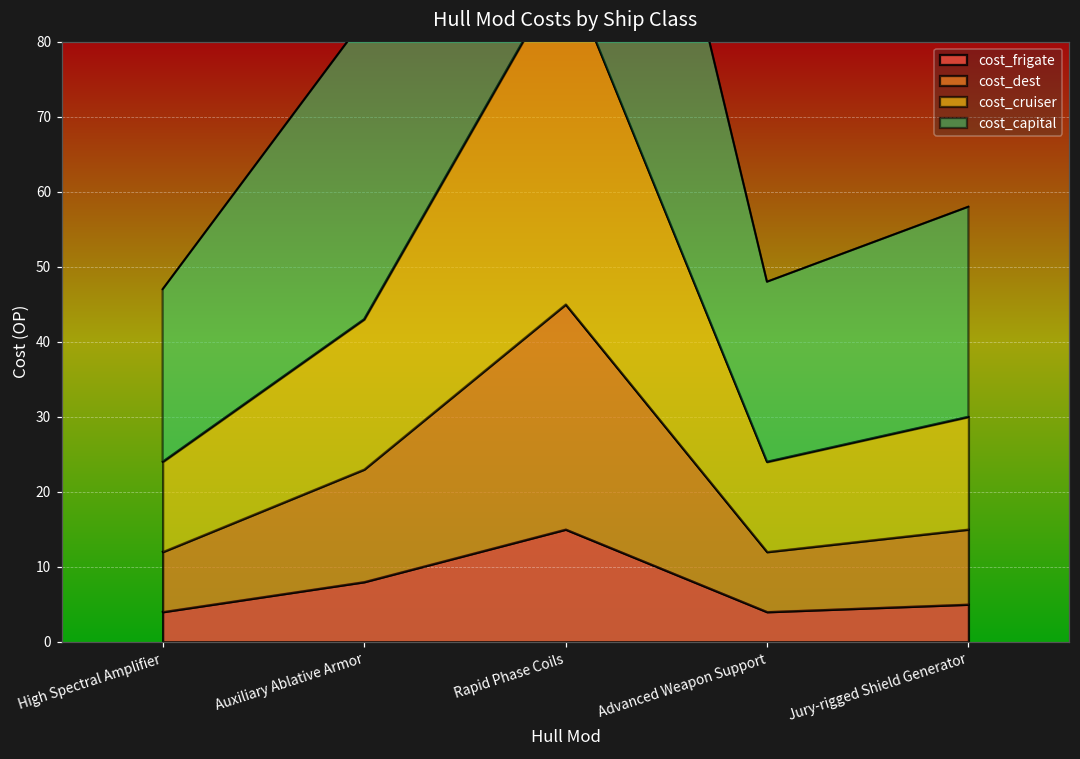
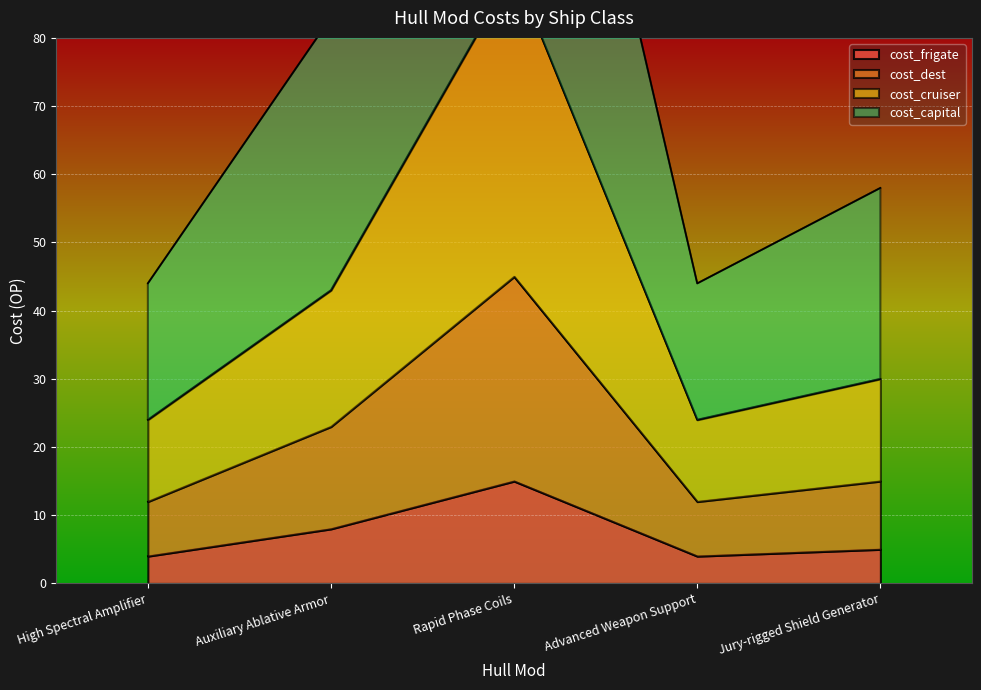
  {
    "cost_capital": {
-     "High Spectral Amplifier": 23,
-     "Advanced Weapon Support": 24,
+     "High Spectral Amplifier": 20,
+     "Advanced Weapon Support": 20,
      "Jury-rigged Shield Generator": 28
    }
  }
